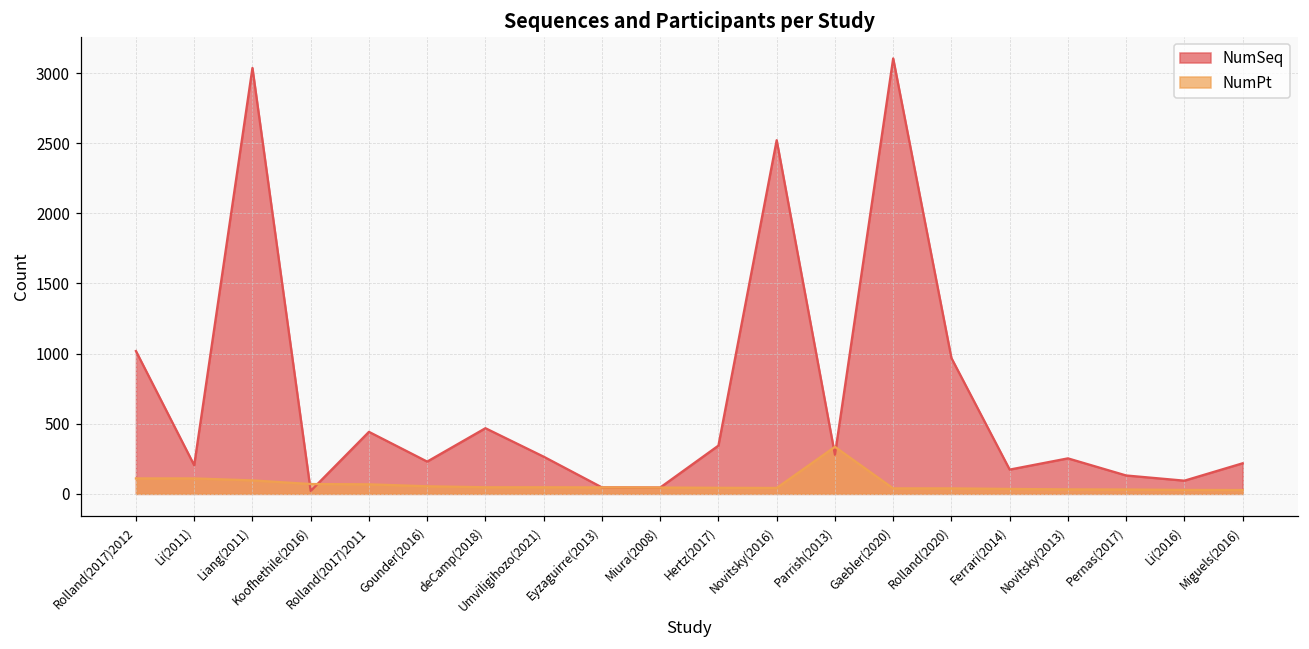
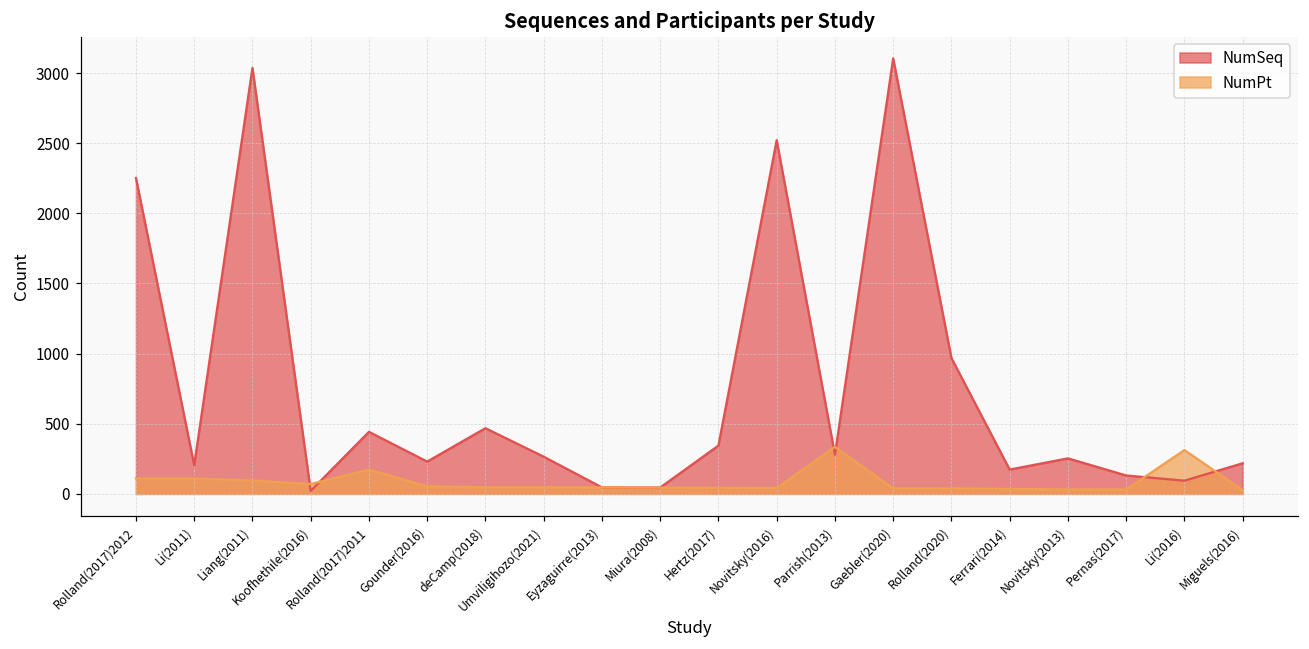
  {
    "NumSeq": {
-     "Rolland(2017)2012": 1020,
+     "Rolland(2017)2012": 2250,
      "Li(2011)": 200,
      "Liang(2011)": 3040,
      "Koofhethile(2016)": 20,
      "Rolland(2017)2011": 440,
      "Gounder(2016)": 230,
      "deCamp(2018)": 470,
      "Umviligihozo(2021)": 270,
      "Hertz(2017)": 340,
      "Novitsky(2016)": 2520,
      "Parrish(2013)": 280,
      "Gaebler(2020)": 3100,
      "Rolland(2020)": 970,
      "Ferrari(2014)": 170,
      "Novitsky(2013)": 250,
      "Pernas(2017)": 130,
      "Li(2016)": 90,
      "Miguels(2016)": 220
    },
    "NumPt": {
      "Rolland(2017)2012": 110,
      "Li(2011)": 110,
      "Liang(2011)": 100,
      "Koofhethile(2016)": 70,
-     "Rolland(2017)2011": 70,
+     "Rolland(2017)2011": 170,
      "Gounder(2016)": 50,
      "deCamp(2018)": 50,
      "Umviligihozo(2021)": 50,
      "Hertz(2017)": 40,
      "Novitsky(2016)": 40,
      "Parrish(2013)": 340,
      "Gaebler(2020)": 40,
      "Rolland(2020)": 40,
      "Ferrari(2014)": 40,
      "Novitsky(2013)": 30,
      "Pernas(2017)": 30,
-     "Li(2016)": 30,
+     "Li(2016)": 310,
      "Miguels(2016)": 30
    }
  }
